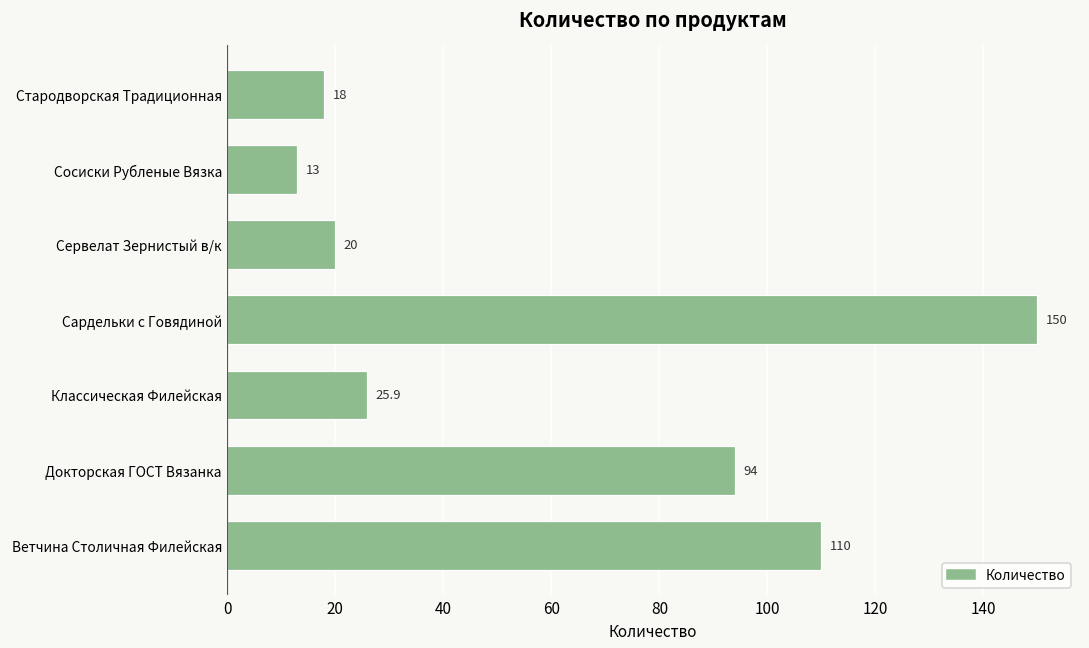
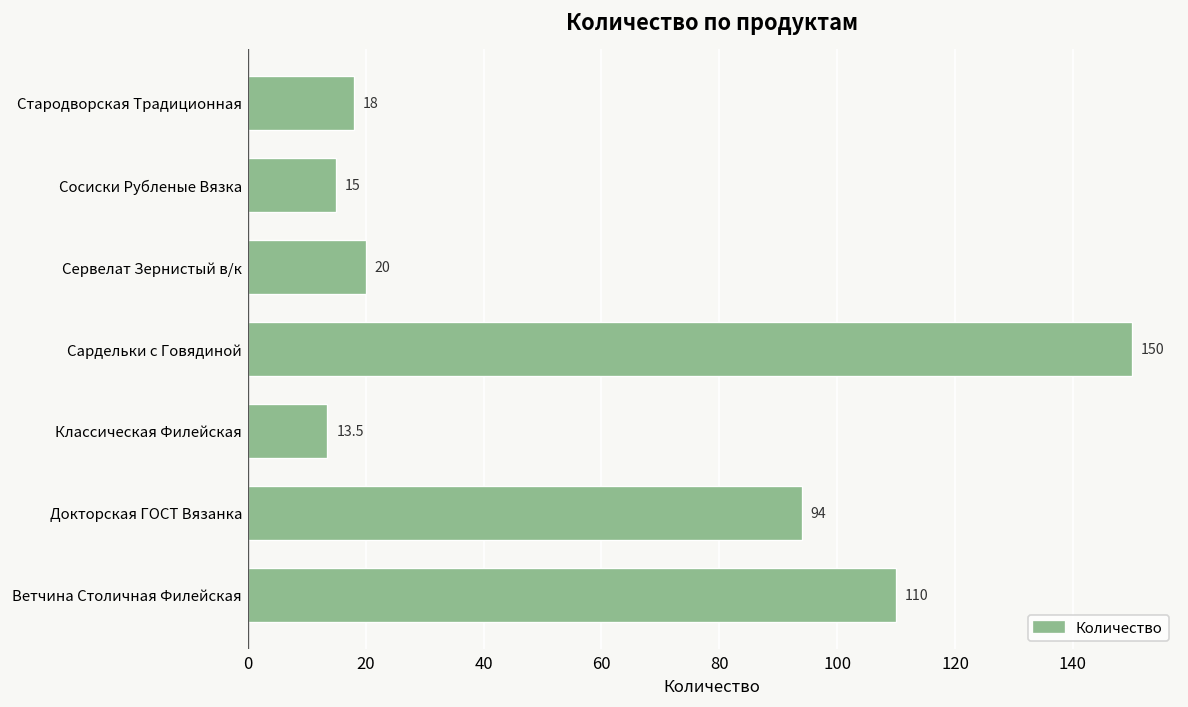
  {
    "Стародворская Традиционная": 18,
-   "Сосиски Рубленые Вязка": 13,
+   "Сосиски Рубленые Вязка": 15,
    "Сервелат Зернистый в/к": 20,
    "Сардельки с Говядиной": 150,
-   "Классическая Филейская": 25.9,
+   "Классическая Филейская": 13.5,
    "Докторская ГОСТ Вязанка": 94,
    "Ветчина Столичная Филейская": 110
  }
